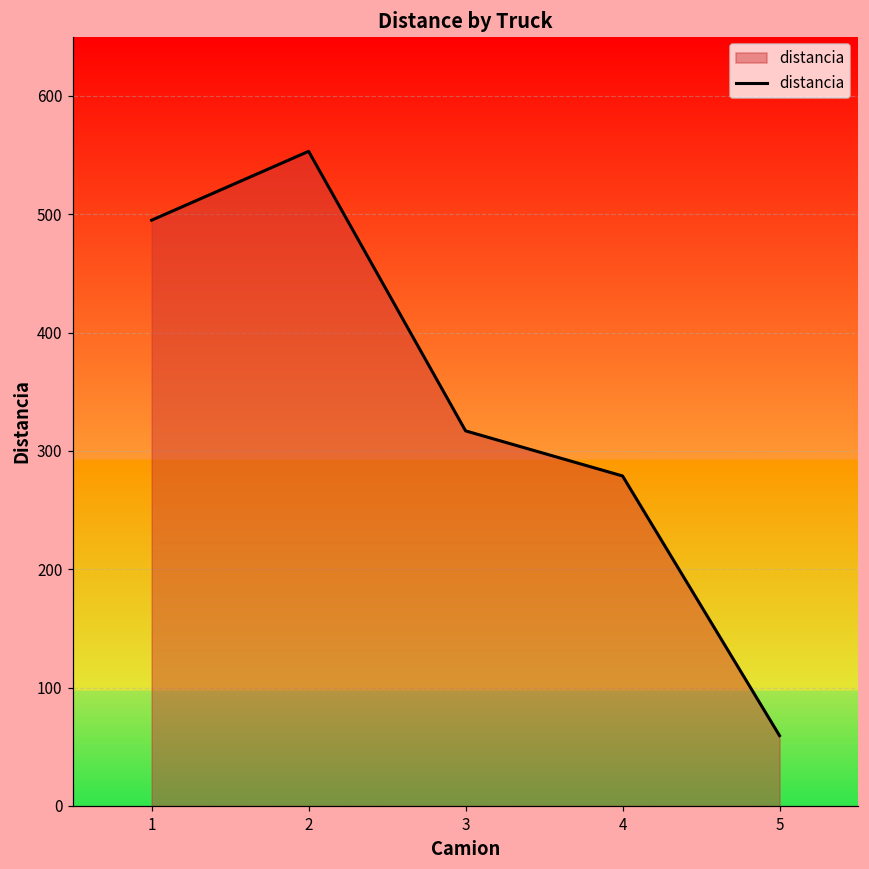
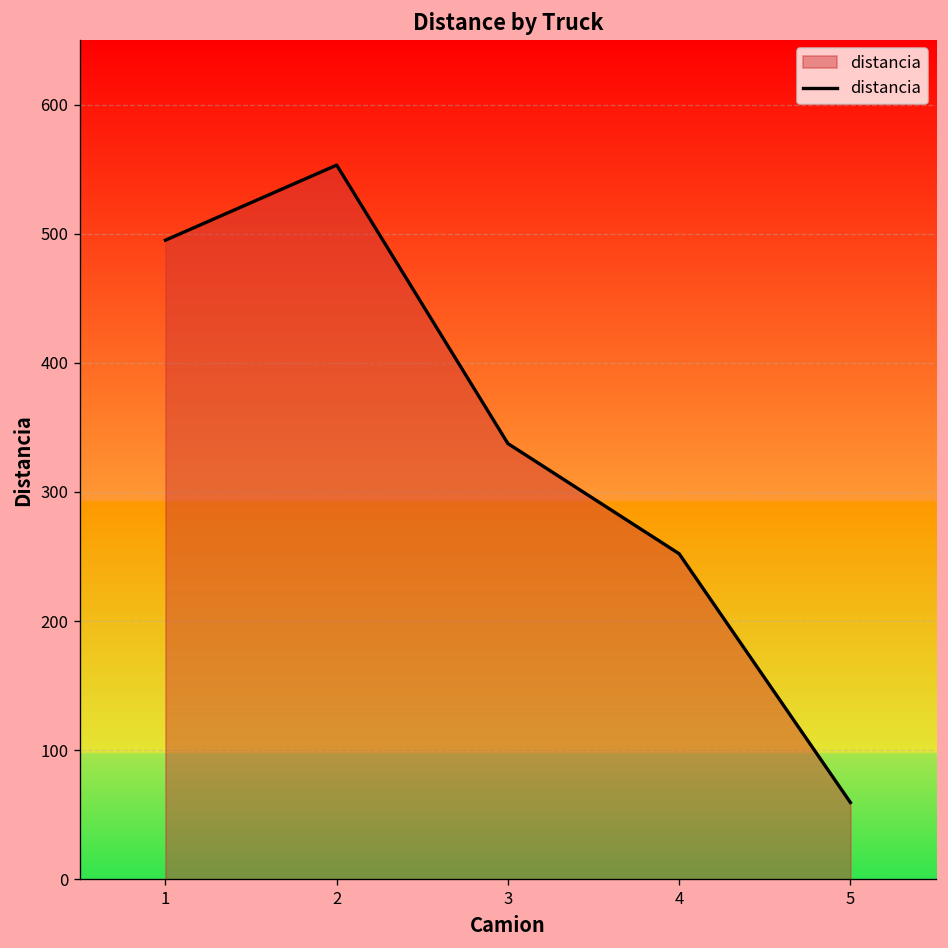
  {
    "1": 495,
    "2": 553,
-   "3": 317,
-   "4": 279,
+   "3": 337,
+   "4": 252,
    "5": 59
  }
